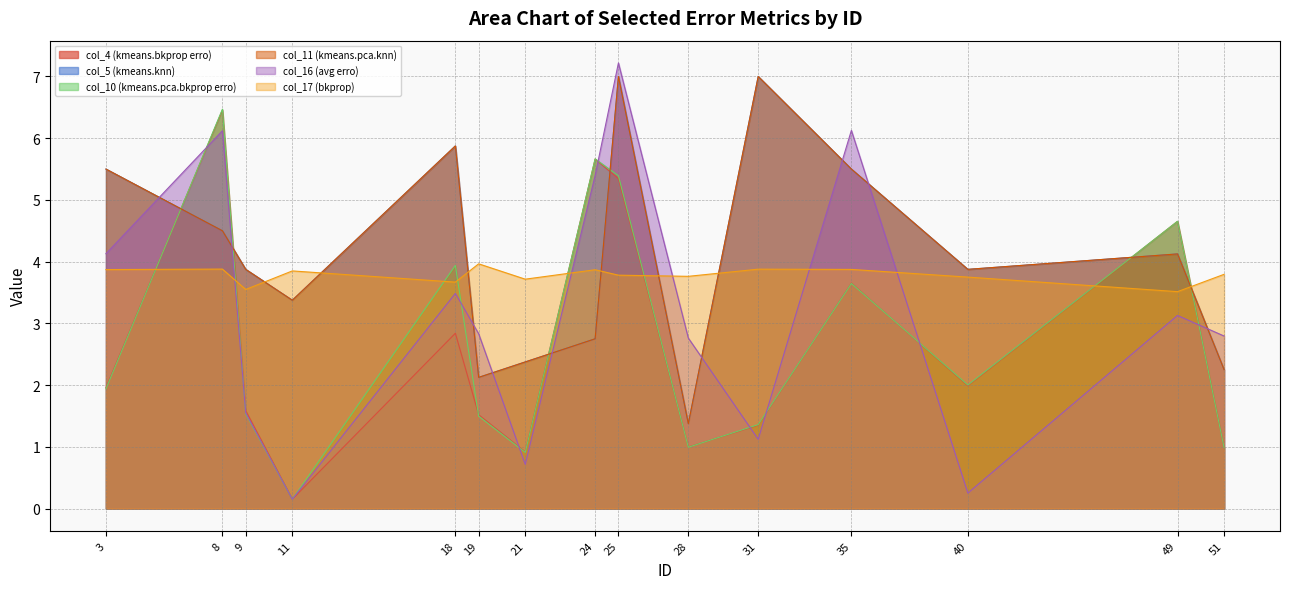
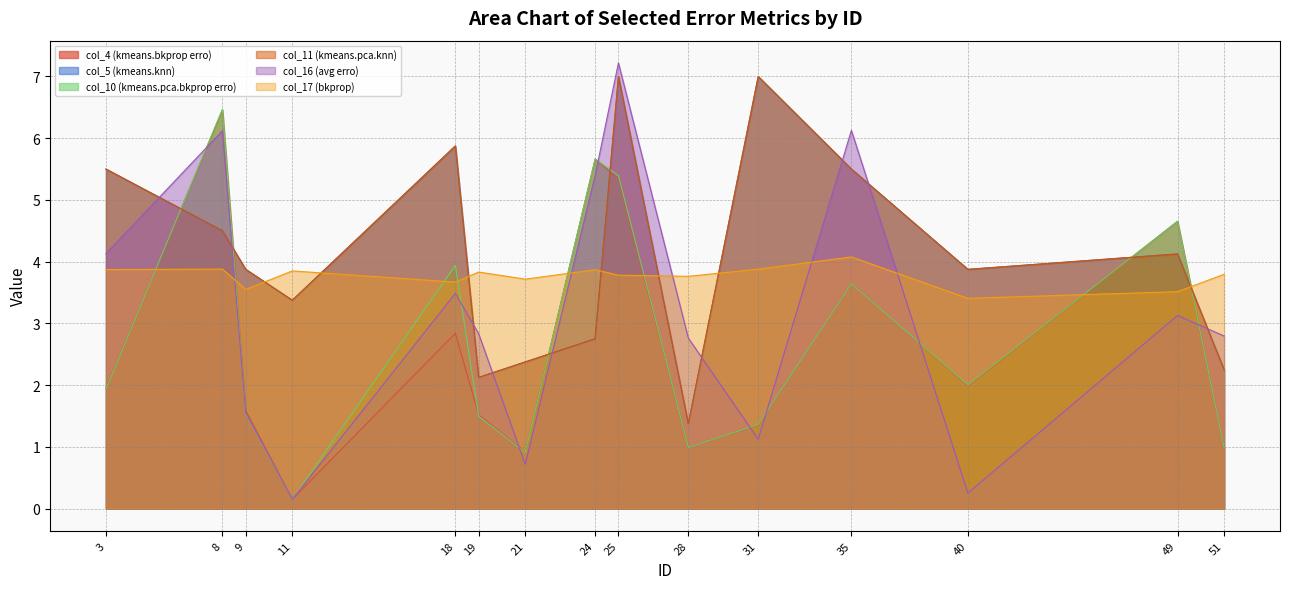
  {
    "col_10 (kmeans.pca.bkprop erro)": {
      "18": 3.9,
      "25": 5.4
    },
    "col_16 (avg erro)": {
      "3": 4.1,
      "8": 6.1,
      "18": 3.5,
      "19": 2.8,
      "21": 0.7,
      "24": 5.4,
      "25": 7.2,
      "28": 2.8,
      "31": 1.1,
      "35": 6.1,
      "40": 0.3,
      "49": 3.1,
      "51": 2.8
    },
    "col_17 (bkprop)": {
      "3": 3.9,
      "8": 3.9,
      "9": 3.5,
      "11": 3.8,
      "18": 3.7,
-     "19": 4.0,
+     "19": 3.8,
      "21": 3.7,
      "24": 3.9,
      "25": 3.8,
      "28": 3.8,
      "31": 3.9,
-     "35": 3.9,
-     "40": 3.7,
+     "35": 4.1,
+     "40": 3.4,
      "49": 3.5,
      "51": 3.8
    }
  }
